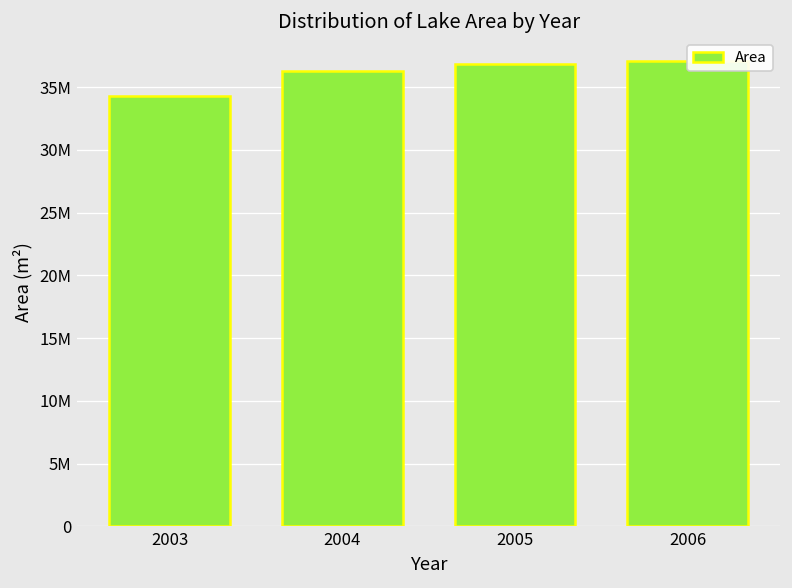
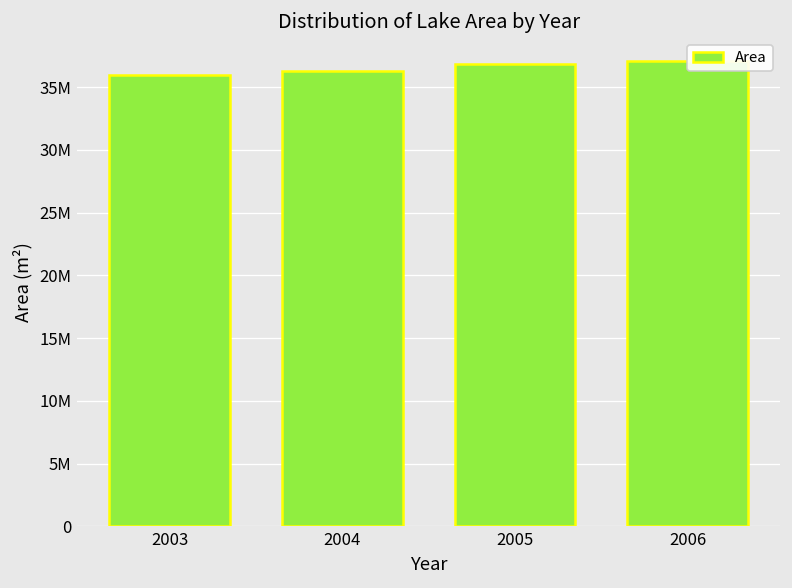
  {
-   "2003": 34300000,
+   "2003": 36000000,
    "2004": 36300000,
    "2005": 36900000
  }
